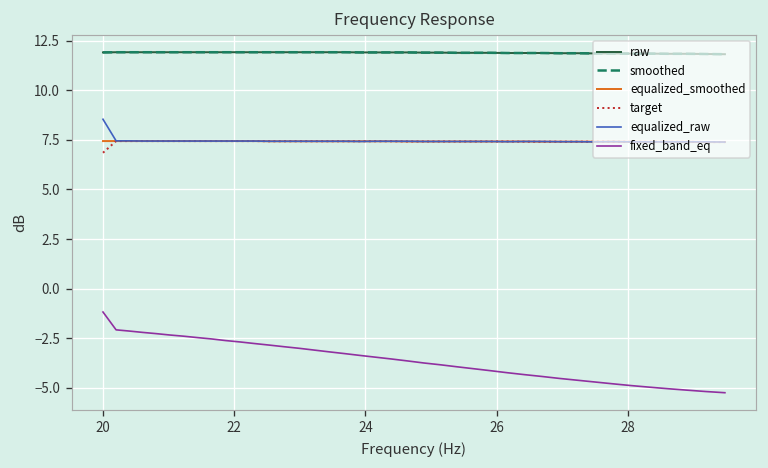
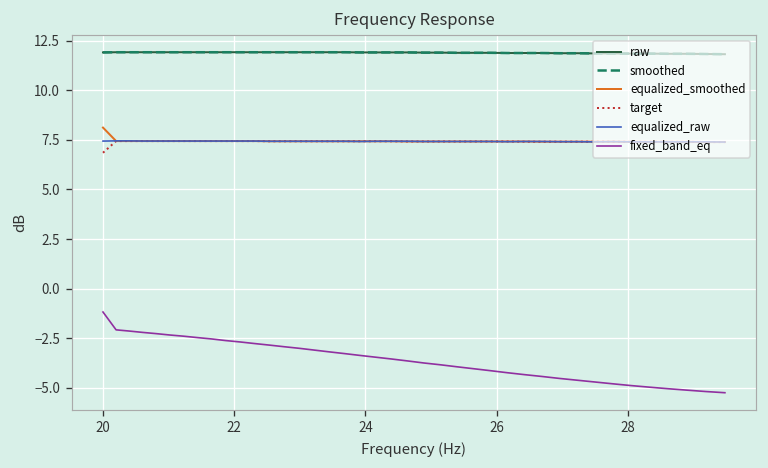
  {
    "smoothed": {
      "20": 11.9
    },
    "equalized_smoothed": {
-     "20": 7.4
+     "20": 8.1
    },
    "target": {
      "20": 6.9
    },
    "equalized_raw": {
-     "20": 8.5
+     "20": 7.4
    },
    "fixed_band_eq": {
      "20": -1.2
    }
  }
